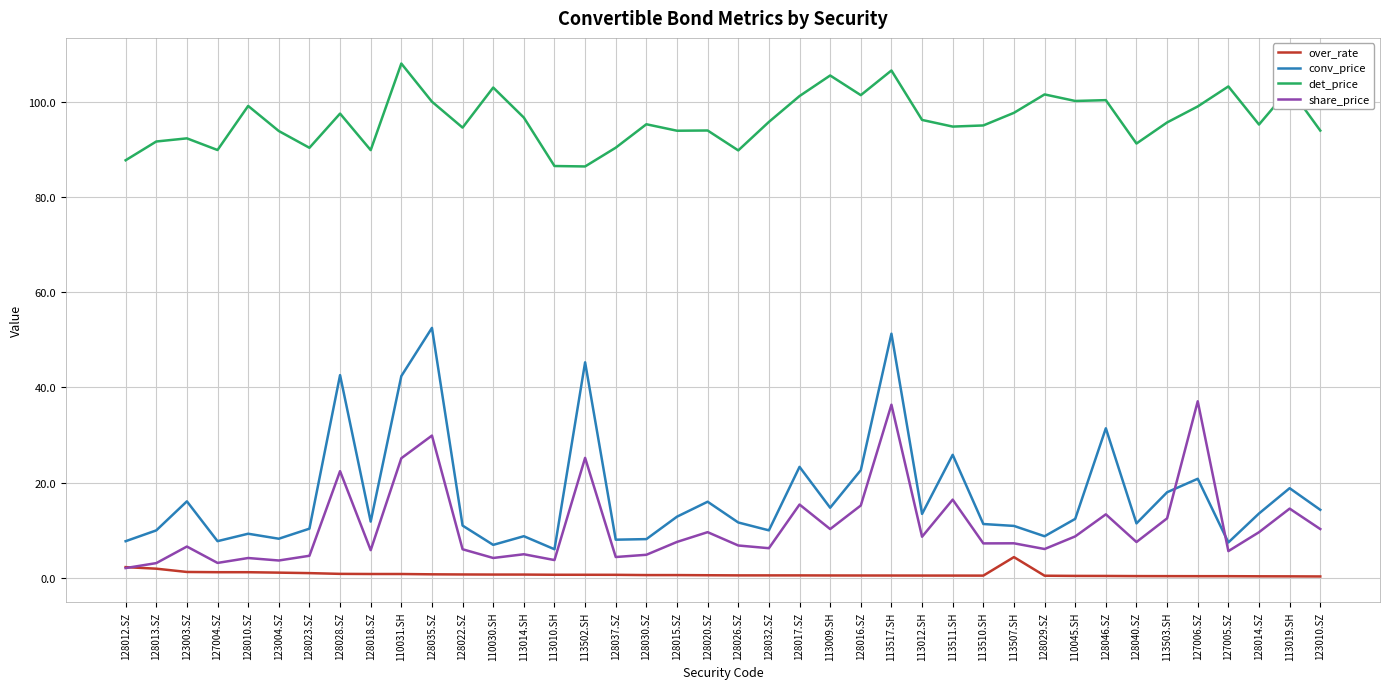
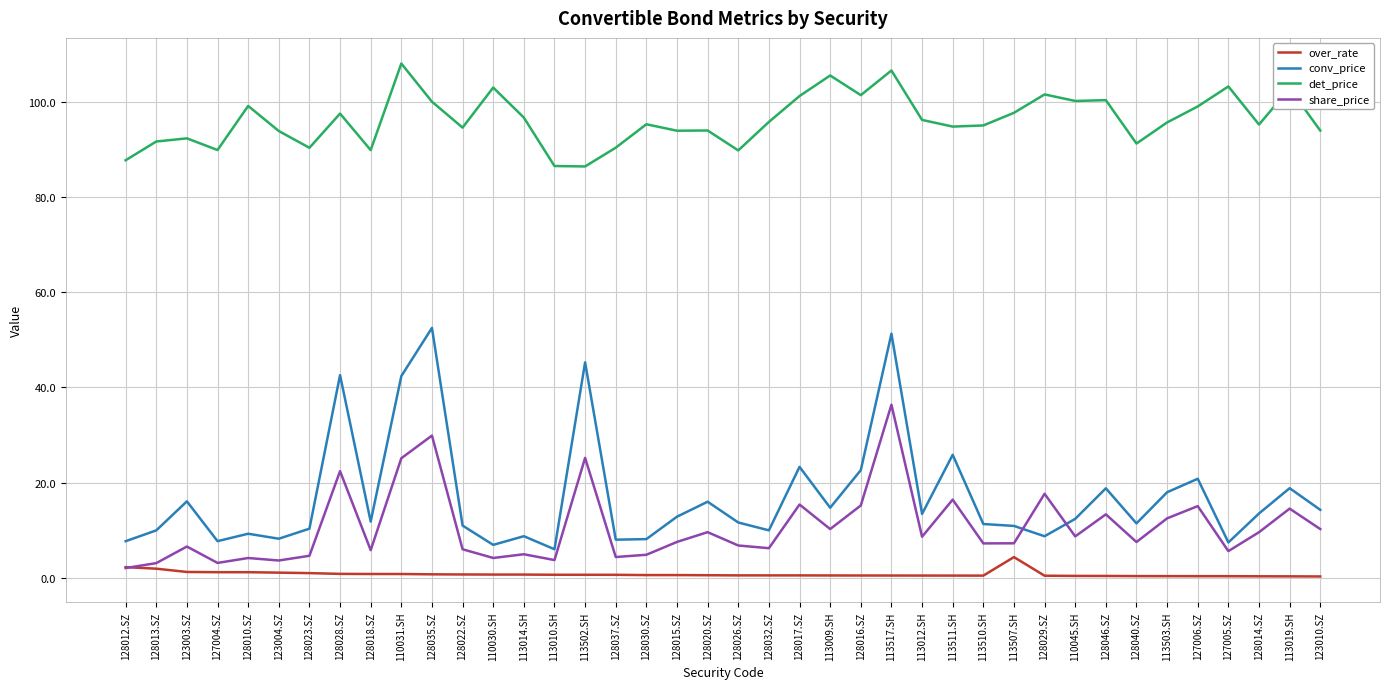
  {
    "over_rate": {
      "128013.SZ": 2,
      "123003.SZ": 1,
      "127004.SZ": 1,
      "128010.SZ": 1,
      "123004.SZ": 1,
      "128023.SZ": 1,
      "128028.SZ": 1,
      "128018.SZ": 1,
      "110031.SH": 1,
      "128035.SZ": 1,
      "128022.SZ": 1,
      "110030.SH": 1,
      "113014.SH": 1,
      "113010.SH": 1,
      "113502.SH": 1,
      "128037.SZ": 1,
      "128030.SZ": 1,
      "128015.SZ": 1,
      "128020.SZ": 1,
      "128026.SZ": 1,
      "128032.SZ": 1,
      "128017.SZ": 1,
      "113009.SH": 1,
      "128016.SZ": 1,
      "113517.SH": 1,
      "113012.SH": 0,
      "113511.SH": 0,
      "113510.SH": 0,
      "113507.SH": 4,
      "128029.SZ": 0,
      "110045.SH": 0,
      "128046.SZ": 0,
      "128040.SZ": 0,
      "113503.SH": 0,
      "127006.SZ": 0,
      "127005.SZ": 0,
      "128014.SZ": 0,
      "113019.SH": 0,
      "123010.SZ": 0
    },
    "conv_price": {
      "128012.SZ": 8,
      "128013.SZ": 10,
      "123003.SZ": 16,
      "127004.SZ": 8,
      "128010.SZ": 9,
      "123004.SZ": 8,
      "128023.SZ": 10,
      "128028.SZ": 43,
      "128018.SZ": 12,
      "110031.SH": 42,
      "128035.SZ": 53,
      "128022.SZ": 11,
      "110030.SH": 7,
      "113014.SH": 9,
      "113010.SH": 6,
      "113502.SH": 45,
      "128037.SZ": 8,
      "128030.SZ": 8,
      "128015.SZ": 13,
      "128020.SZ": 16,
      "128026.SZ": 12,
      "128032.SZ": 10,
      "128017.SZ": 23,
      "113009.SH": 15,
      "128016.SZ": 23,
      "113517.SH": 51,
      "113012.SH": 13,
      "113511.SH": 26,
      "113510.SH": 11,
      "113507.SH": 11,
      "128029.SZ": 9,
      "110045.SH": 12,
-     "128046.SZ": 31,
+     "128046.SZ": 19,
      "128040.SZ": 11,
      "113503.SH": 18,
      "127006.SZ": 21,
      "127005.SZ": 7,
      "128014.SZ": 14,
      "113019.SH": 19,
      "123010.SZ": 14
    },
    "det_price": {
      "128012.SZ": 88,
      "128013.SZ": 92,
      "123003.SZ": 92,
      "127004.SZ": 90,
      "128010.SZ": 99,
      "123004.SZ": 94,
      "128023.SZ": 90,
      "128028.SZ": 98,
      "128018.SZ": 90,
      "110031.SH": 108,
      "128035.SZ": 100,
      "128022.SZ": 95,
      "110030.SH": 103,
      "113014.SH": 97,
      "113010.SH": 86,
      "113502.SH": 86,
      "128037.SZ": 90,
      "128030.SZ": 95,
      "128015.SZ": 94,
      "128020.SZ": 94,
      "128026.SZ": 90,
      "128032.SZ": 96,
      "128017.SZ": 101,
      "113009.SH": 106,
      "128016.SZ": 101,
      "113517.SH": 107,
      "113012.SH": 96,
      "113511.SH": 95,
      "113510.SH": 95,
      "113507.SH": 98,
      "128029.SZ": 102,
      "110045.SH": 100,
      "128046.SZ": 100,
      "128040.SZ": 91,
      "113503.SH": 96,
      "127006.SZ": 99,
      "127005.SZ": 103,
      "128014.SZ": 95,
      "123010.SZ": 94
    },
    "share_price": {
      "128013.SZ": 3,
      "123003.SZ": 7,
      "127004.SZ": 3,
      "128010.SZ": 4,
      "123004.SZ": 4,
      "128023.SZ": 5,
      "128028.SZ": 22,
      "128018.SZ": 6,
      "110031.SH": 25,
      "128035.SZ": 30,
      "128022.SZ": 6,
      "110030.SH": 4,
      "113014.SH": 5,
      "113010.SH": 4,
      "113502.SH": 25,
      "128037.SZ": 4,
      "128030.SZ": 5,
      "128015.SZ": 8,
      "128020.SZ": 10,
      "128026.SZ": 7,
      "128032.SZ": 6,
      "128017.SZ": 15,
      "113009.SH": 10,
      "128016.SZ": 15,
      "113517.SH": 36,
      "113012.SH": 9,
      "113511.SH": 16,
      "113510.SH": 7,
      "113507.SH": 7,
-     "128029.SZ": 6,
+     "128029.SZ": 18,
      "110045.SH": 9,
      "128046.SZ": 13,
      "128040.SZ": 8,
      "113503.SH": 13,
-     "127006.SZ": 37,
+     "127006.SZ": 15,
      "127005.SZ": 6,
      "128014.SZ": 10,
      "113019.SH": 15,
      "123010.SZ": 10
    }
  }
